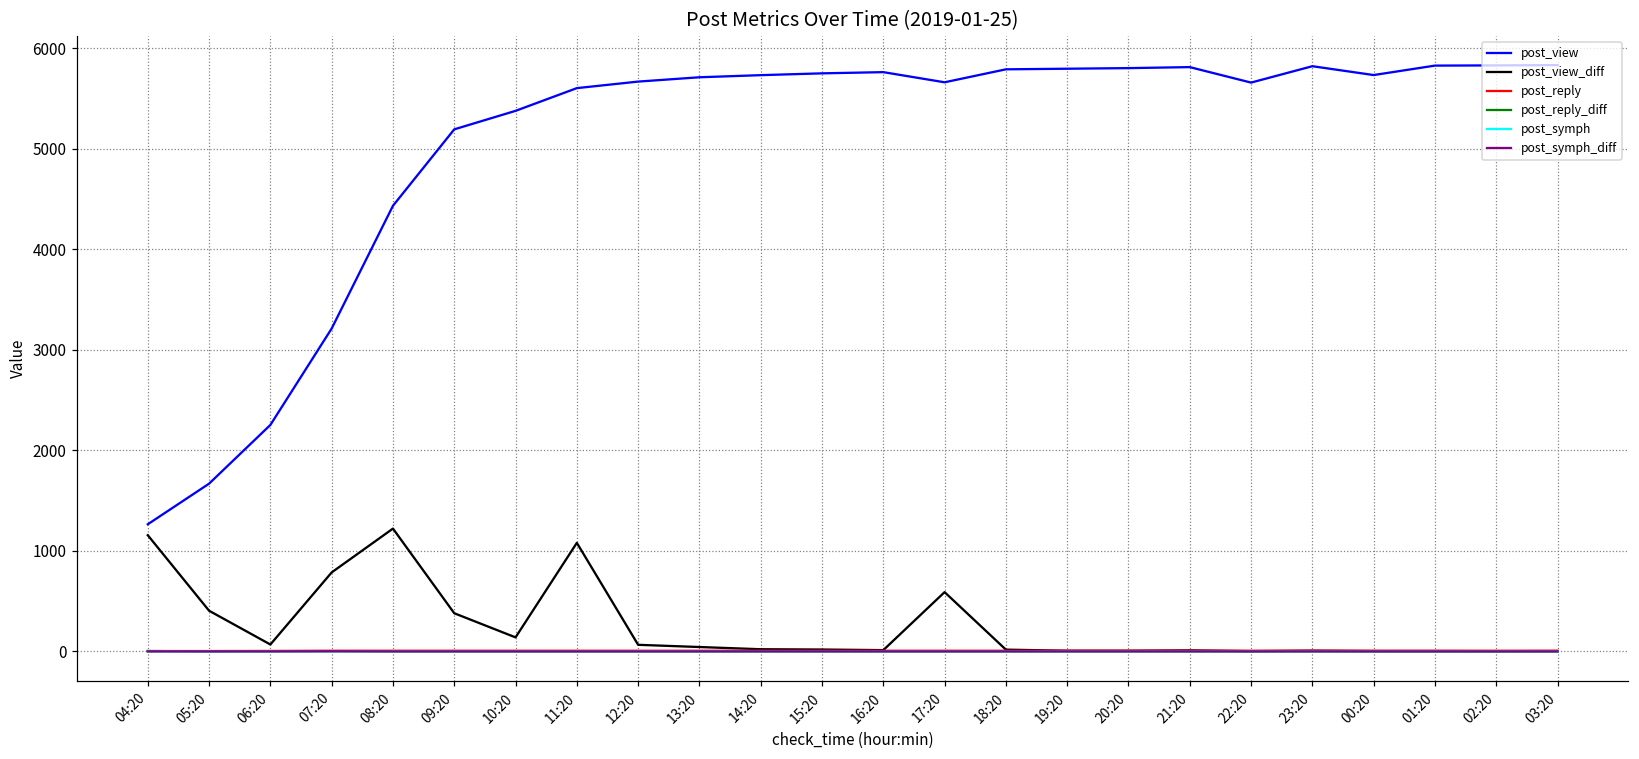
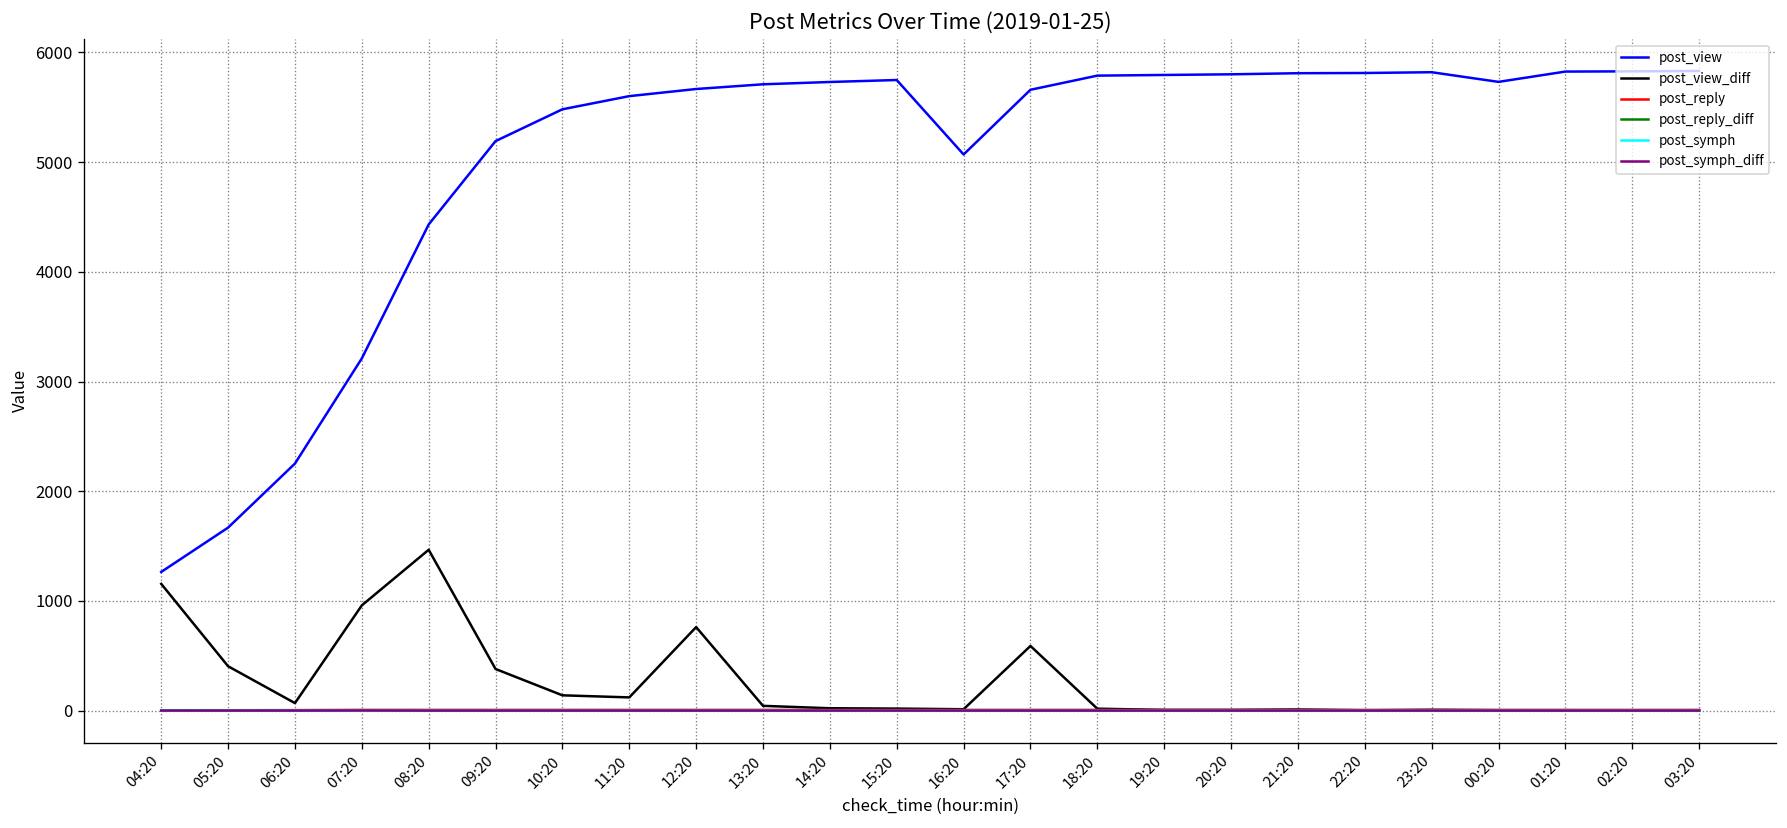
  {
    "post_view": {
      "04:20": 1300,
      "05:20": 1700,
      "06:20": 2300,
      "07:20": 3200,
      "08:20": 4400,
      "09:20": 5200,
-     "10:20": 5400,
+     "10:20": 5500,
      "11:20": 5600,
      "12:20": 5700,
      "13:20": 5700,
      "14:20": 5700,
      "15:20": 5700,
-     "16:20": 5800,
+     "16:20": 5100,
      "17:20": 5700,
      "18:20": 5800,
      "19:20": 5800,
      "20:20": 5800,
      "21:20": 5800,
-     "22:20": 5700,
+     "22:20": 5800,
      "23:20": 5800,
      "00:20": 5700,
      "01:20": 5800
    },
    "post_view_diff": {
      "04:20": 1200,
      "05:20": 400,
      "06:20": 100,
-     "07:20": 800,
-     "08:20": 1200,
+     "07:20": 1000,
+     "08:20": 1500,
      "09:20": 400,
      "10:20": 100,
-     "11:20": 1100,
-     "12:20": 100,
+     "11:20": 100,
+     "12:20": 800,
      "13:20": 0,
      "17:20": 600
    },
    "post_symph_diff": {
      "04:20": 0,
      "05:20": 0,
      "06:20": 0,
      "07:20": 0,
      "08:20": 0,
      "09:20": 0,
      "10:20": 0,
      "11:20": 0,
      "12:20": 0,
      "13:20": 0,
      "17:20": 0
    }
  }
